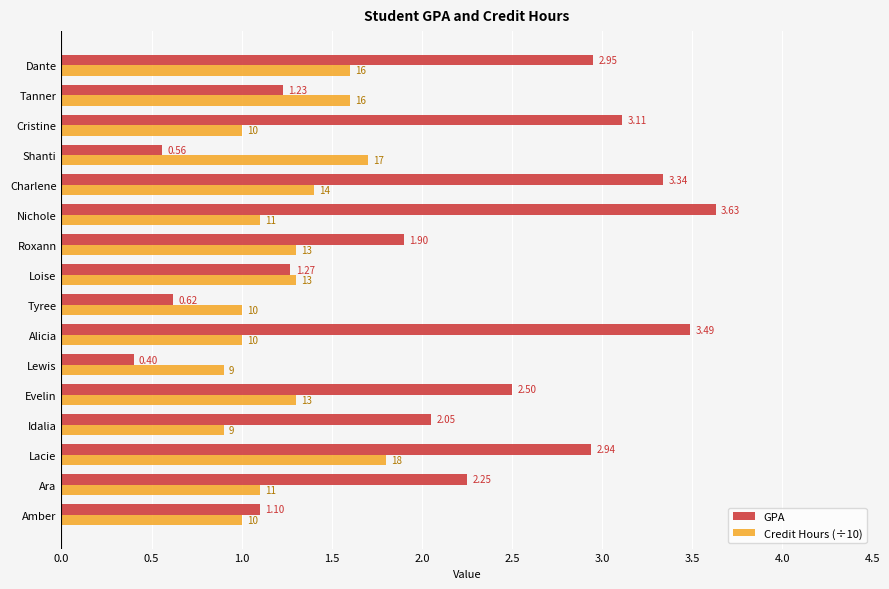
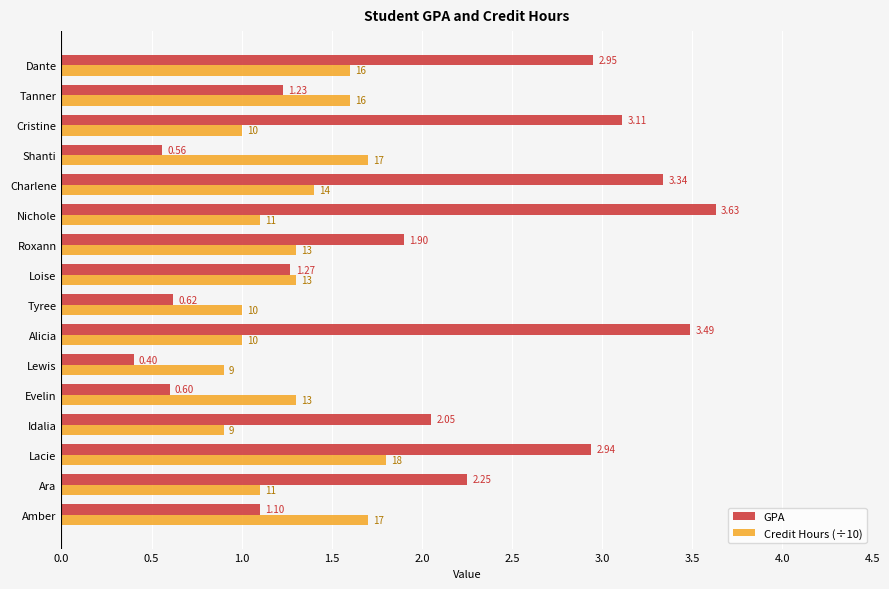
  {
    "GPA": {
      "Dante": 2.95,
      "Tanner": 1.23,
      "Cristine": 3.11,
      "Shanti": 0.56,
      "Charlene": 3.34,
      "Nichole": 3.63,
      "Roxann": 1.90,
      "Loise": 1.27,
      "Tyree": 0.62,
      "Alicia": 3.49,
      "Lewis": 0.40,
-     "Evelin": 2.50,
+     "Evelin": 0.60,
      "Idalia": 2.05,
      "Lacie": 2.94,
      "Ara": 2.25,
      "Amber": 1.10
    },
    "Credit Hours (÷10)": {
-     "Amber": 10
+     "Amber": 17
    }
  }
